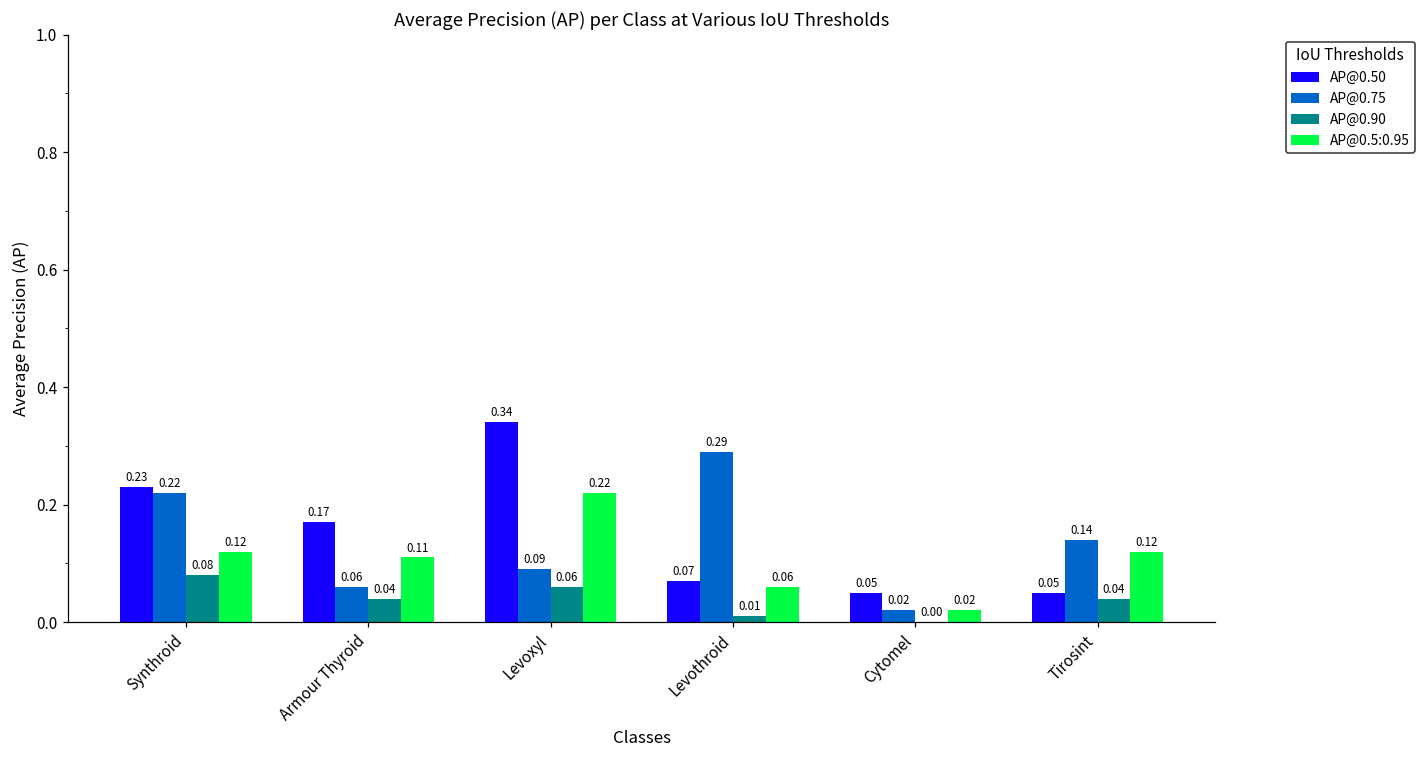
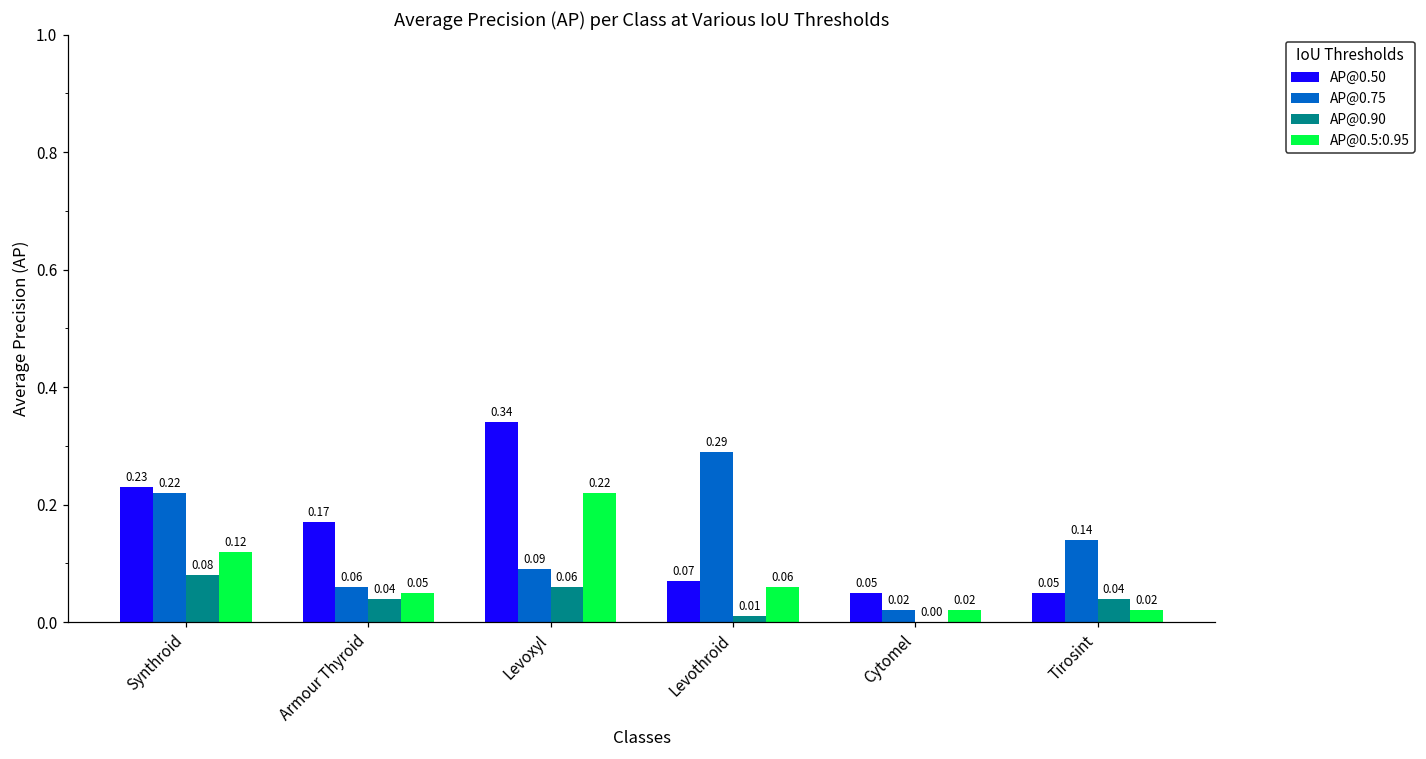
  {
    "AP@0.50": {
      "Synthroid": 0.23,
      "Armour Thyroid": 0.17,
      "Levoxyl": 0.34,
      "Levothroid": 0.07,
      "Cytomel": 0.05,
      "Tirosint": 0.05
    },
    "AP@0.75": {
      "Synthroid": 0.22,
      "Armour Thyroid": 0.06,
      "Levoxyl": 0.09,
      "Levothroid": 0.29,
      "Cytomel": 0.02,
      "Tirosint": 0.14
    },
    "AP@0.90": {
      "Synthroid": 0.08,
      "Armour Thyroid": 0.04,
      "Levoxyl": 0.06,
      "Levothroid": 0.01,
      "Cytomel": 0.00,
      "Tirosint": 0.04
    },
    "AP@0.5:0.95": {
      "Synthroid": 0.12,
-     "Armour Thyroid": 0.11,
+     "Armour Thyroid": 0.05,
      "Levoxyl": 0.22,
      "Levothroid": 0.06,
      "Cytomel": 0.02,
-     "Tirosint": 0.12
+     "Tirosint": 0.02
    }
  }
